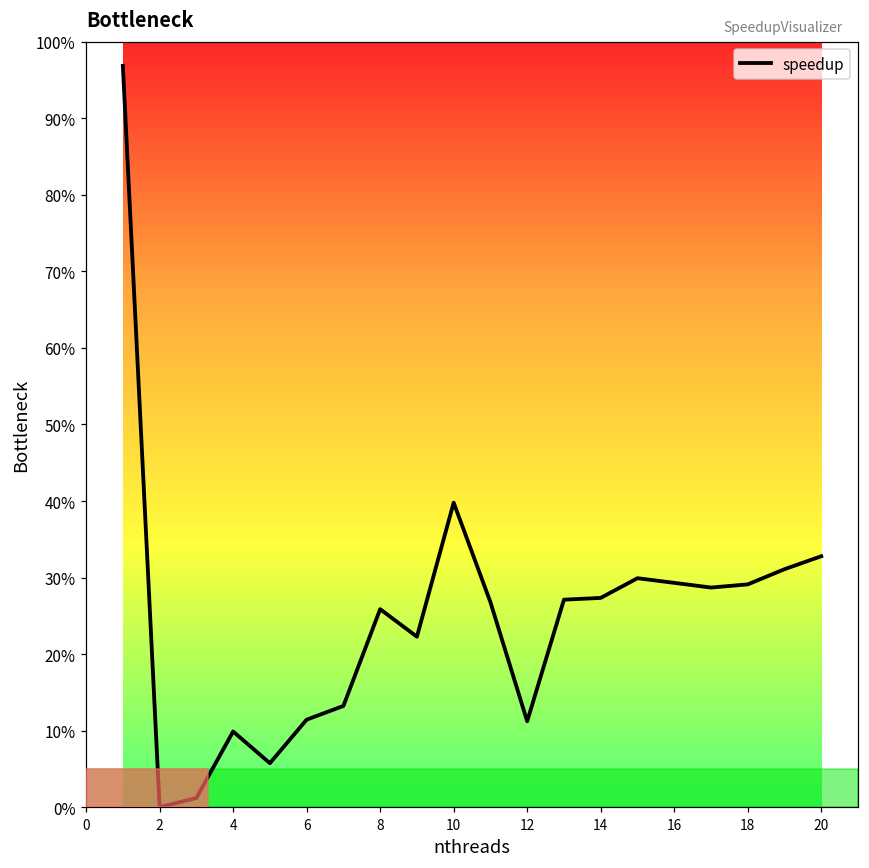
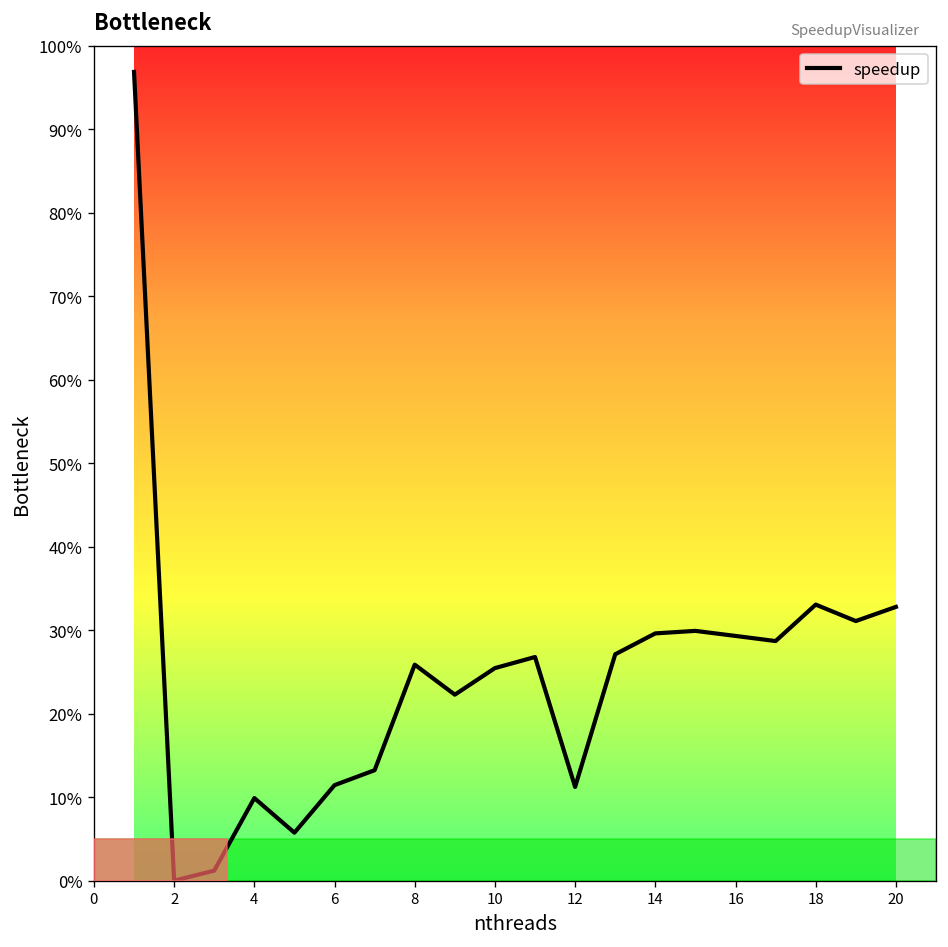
  {
    "4": "10%",
    "6": "11%",
    "8": "26%",
-   "10": "40%",
+   "10": "25%",
    "12": "11%",
-   "14": "27%",
+   "14": "30%",
    "16": "29%",
-   "18": "29%",
+   "18": "33%",
    "20": "33%"
  }
